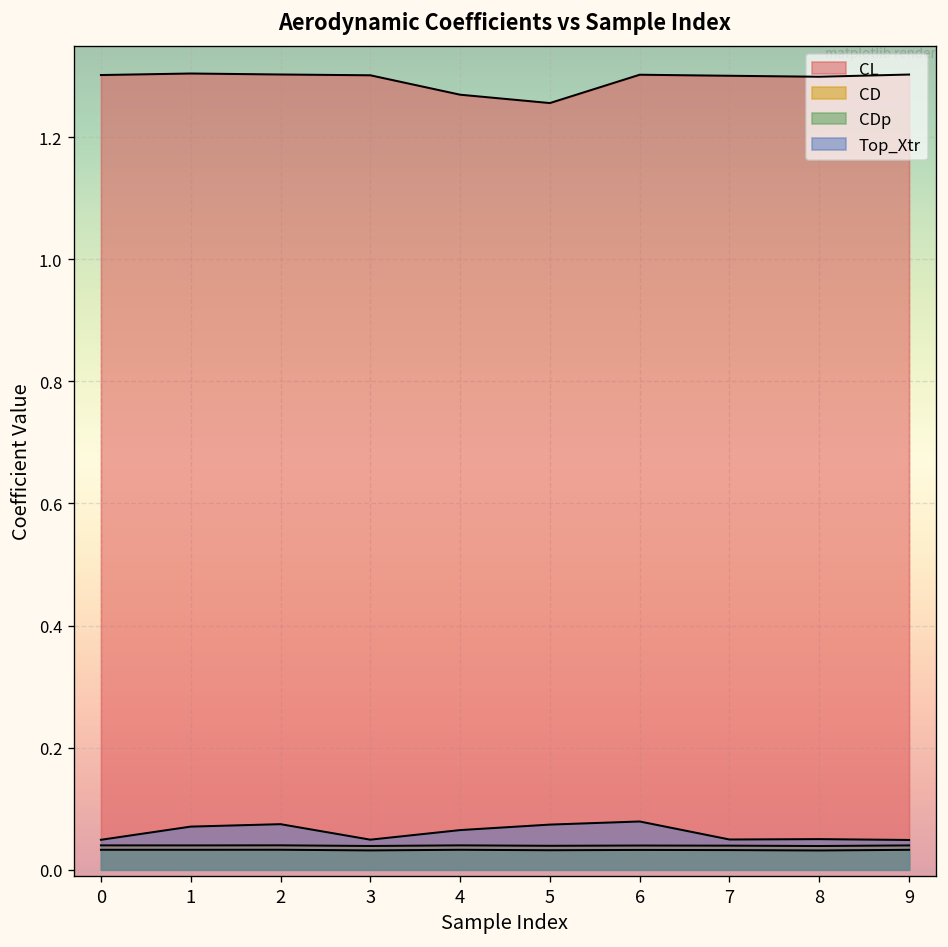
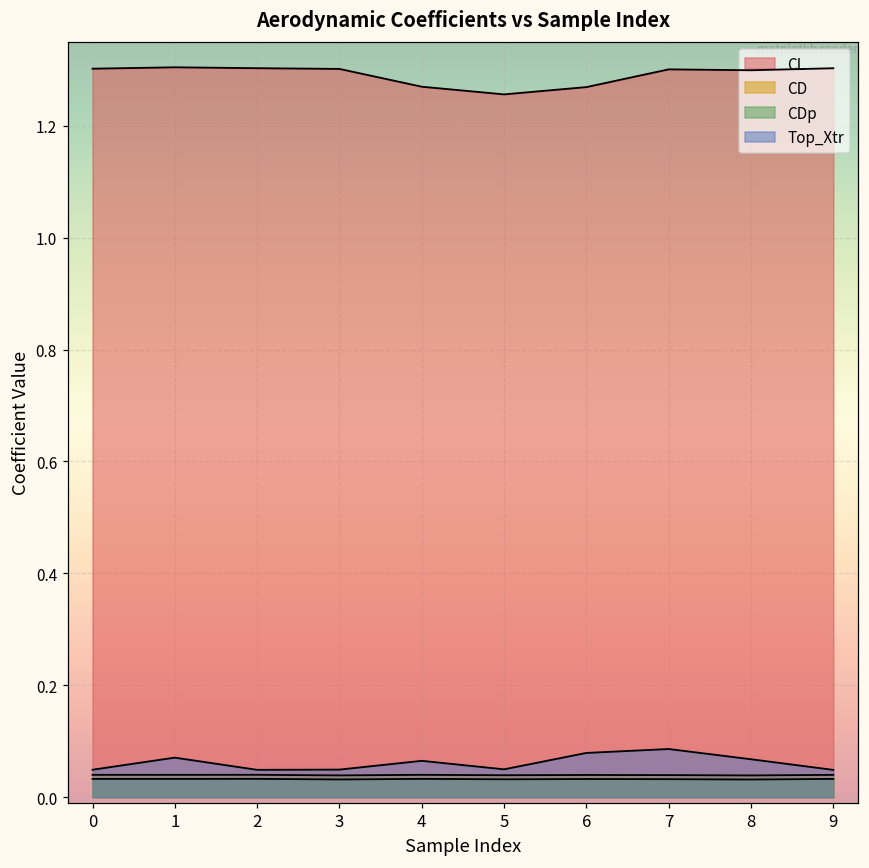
  {
    "CL": {
      "0": 1.30,
      "1": 1.30,
      "2": 1.30,
      "3": 1.30,
      "4": 1.27,
      "5": 1.26,
-     "6": 1.30,
+     "6": 1.27,
      "7": 1.30
    },
    "CD": {
      "0": 0.04,
      "1": 0.04,
      "2": 0.04,
      "3": 0.04,
      "4": 0.04,
      "5": 0.04,
      "6": 0.04,
      "7": 0.04,
      "8": 0.04,
      "9": 0.04
    },
    "CDp": {
      "0": 0.03,
      "1": 0.03,
      "2": 0.03,
      "3": 0.03,
      "4": 0.03,
      "5": 0.03,
      "6": 0.03,
      "7": 0.03,
      "8": 0.03,
      "9": 0.03
    },
    "Top_Xtr": {
      "0": 0.05,
      "1": 0.07,
-     "2": 0.07,
+     "2": 0.05,
      "3": 0.05,
      "4": 0.07,
-     "5": 0.07,
+     "5": 0.05,
      "6": 0.08,
-     "7": 0.05,
-     "8": 0.05,
+     "7": 0.09,
+     "8": 0.07,
      "9": 0.05
    }
  }
